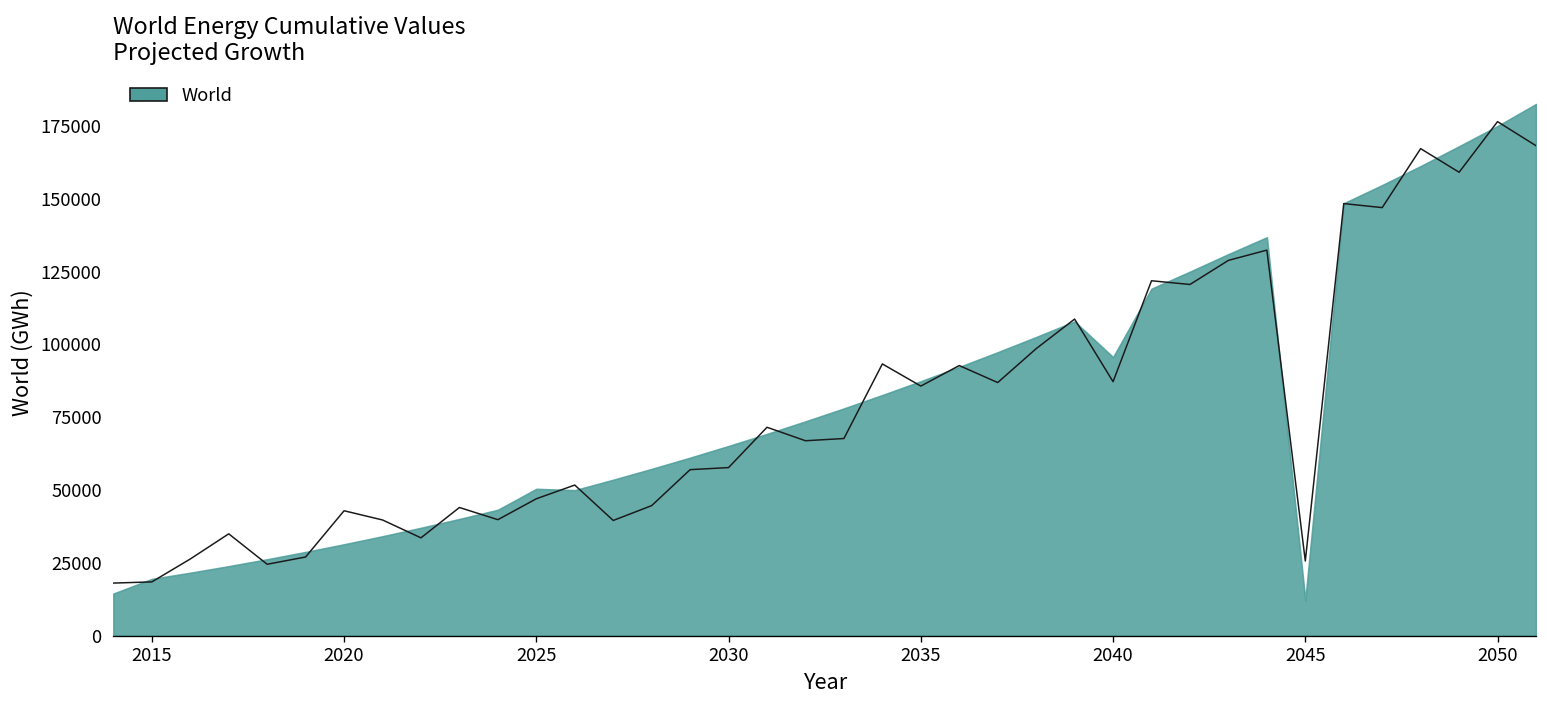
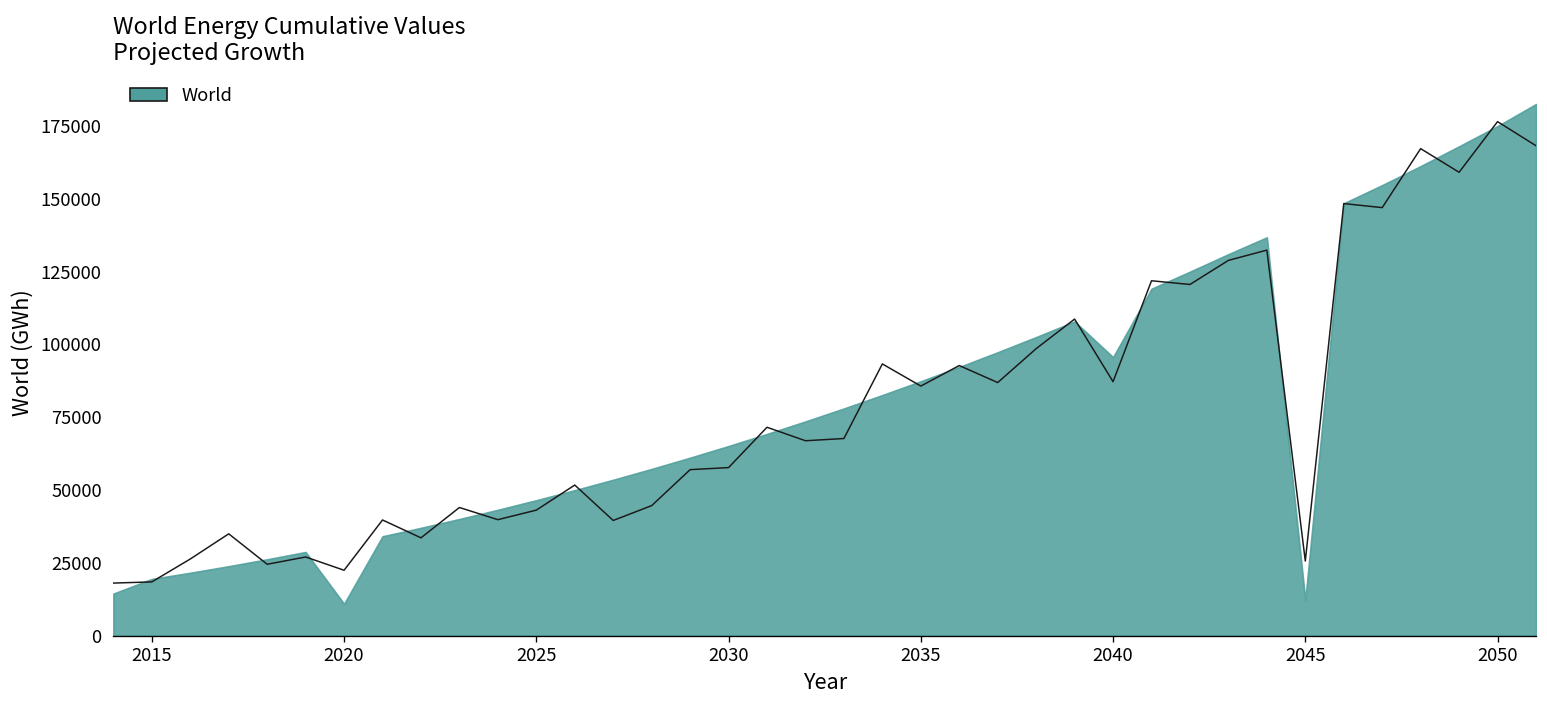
  {
    "World": {
-     "2020": 31000,
-     "2025": 50000,
+     "2020": 11000,
+     "2025": 47000,
      "2030": 65000,
      "2035": 87000,
      "2040": 96000,
      "2045": 12000,
      "2050": 175000
    }
  }
